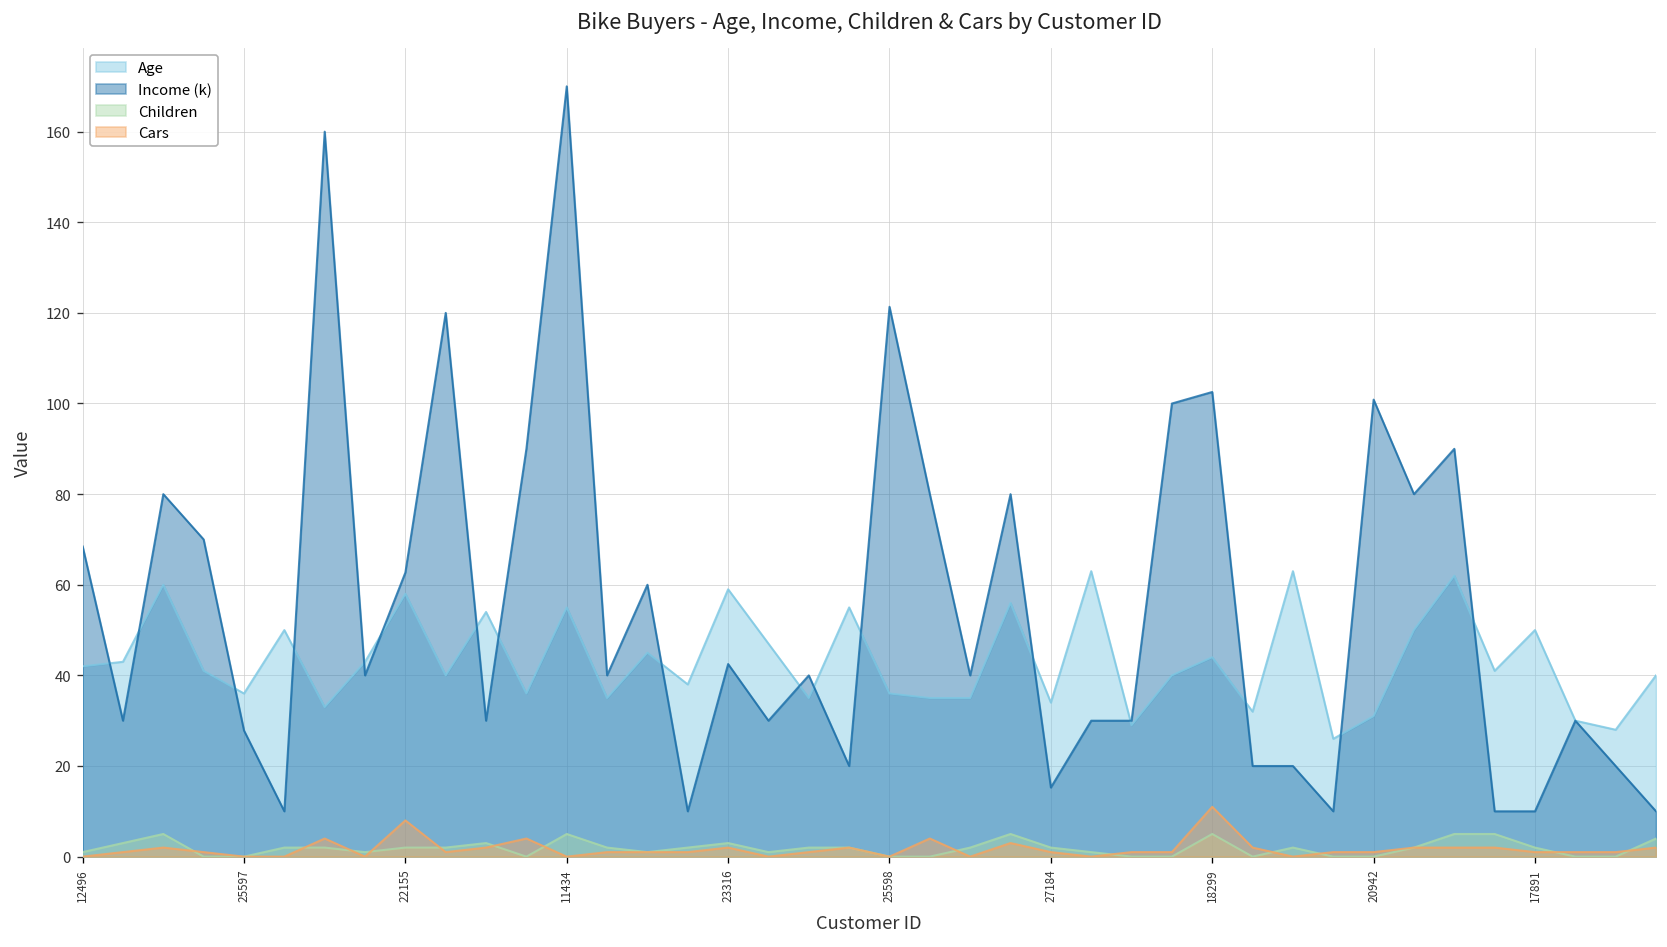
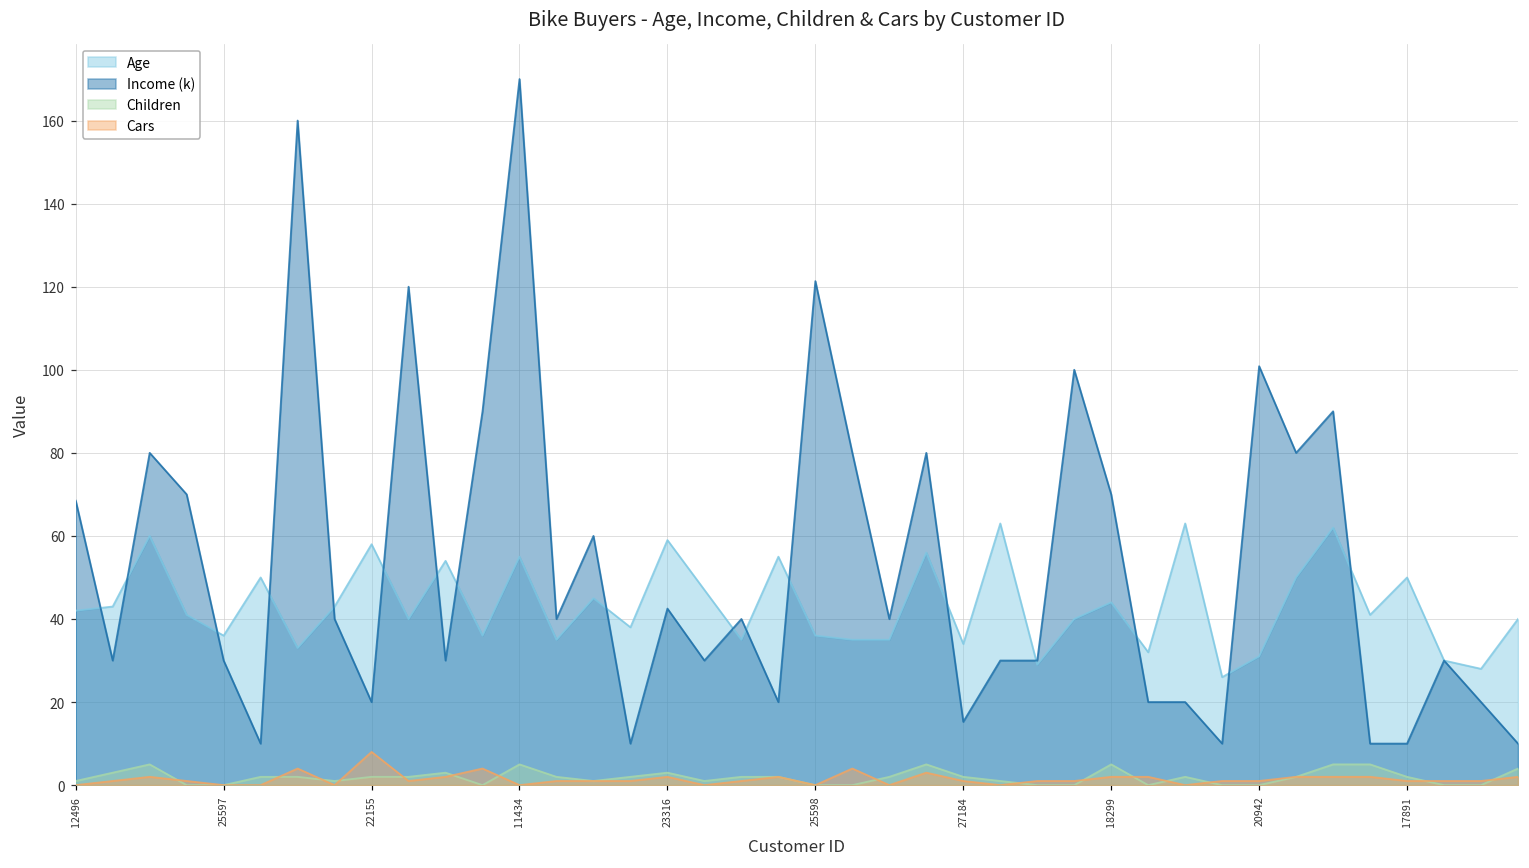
  {
    "Income (k)": {
      "12496": 68,
-     "25597": 28,
-     "22155": 63,
+     "25597": 30,
+     "22155": 20,
      "11434": 170,
      "23316": 43,
      "25598": 121,
      "27184": 15,
-     "18299": 103,
+     "18299": 70,
      "20942": 101,
      "17891": 10
    },
    "Cars": {
      "12496": 0,
      "22155": 8,
      "11434": 0,
      "23316": 2,
      "27184": 1,
-     "18299": 11,
+     "18299": 2,
      "20942": 1,
      "17891": 1
    }
  }
